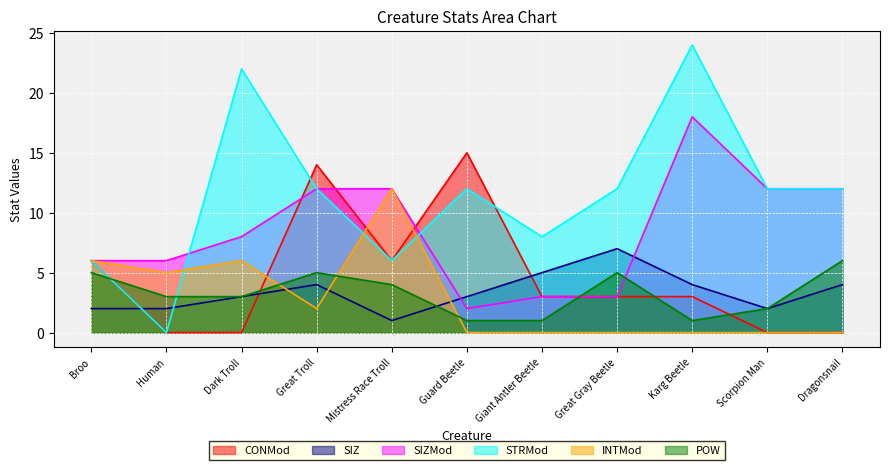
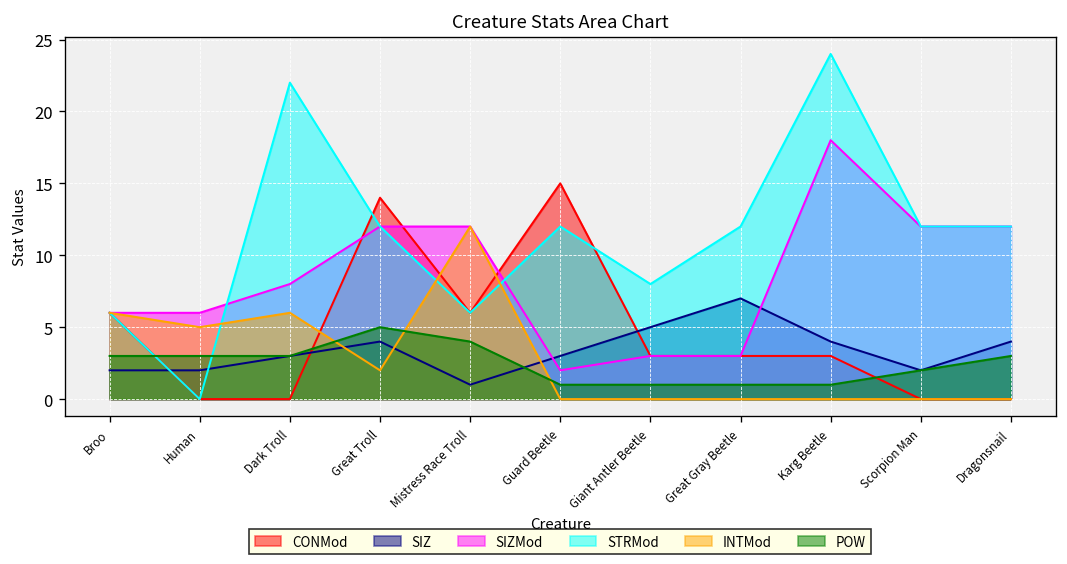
  {
    "CONMod": {
      "Dark Troll": 0,
      "Great Troll": 14,
      "Guard Beetle": 15,
      "Karg Beetle": 3
    },
    "SIZ": {
      "Broo": 2,
      "Human": 2,
      "Great Troll": 4,
      "Mistress Race Troll": 1,
      "Guard Beetle": 3,
      "Giant Antler Beetle": 5,
      "Great Gray Beetle": 7,
      "Karg Beetle": 4,
      "Dragonsnail": 4
    },
    "SIZMod": {
      "Human": 6,
      "Dark Troll": 8,
      "Guard Beetle": 2,
      "Karg Beetle": 18
    },
    "STRMod": {
      "Dark Troll": 22,
      "Guard Beetle": 12,
      "Giant Antler Beetle": 8,
      "Great Gray Beetle": 12,
      "Karg Beetle": 24
    },
    "INTMod": {
      "Human": 5,
      "Dark Troll": 6,
      "Great Troll": 2,
      "Guard Beetle": 0,
      "Giant Antler Beetle": 0,
      "Great Gray Beetle": 0,
      "Karg Beetle": 0
    },
    "POW": {
-     "Broo": 5,
+     "Broo": 3,
      "Human": 3,
      "Great Troll": 5,
      "Mistress Race Troll": 4,
      "Guard Beetle": 1,
      "Giant Antler Beetle": 1,
-     "Great Gray Beetle": 5,
+     "Great Gray Beetle": 1,
      "Karg Beetle": 1,
-     "Dragonsnail": 6
+     "Dragonsnail": 3
    }
  }
